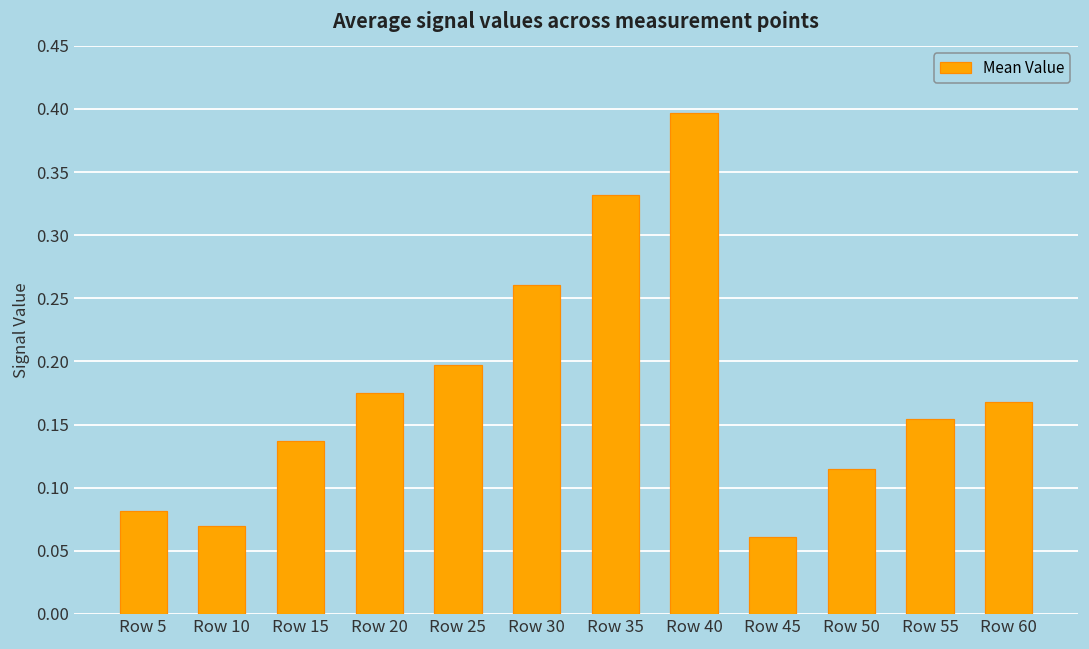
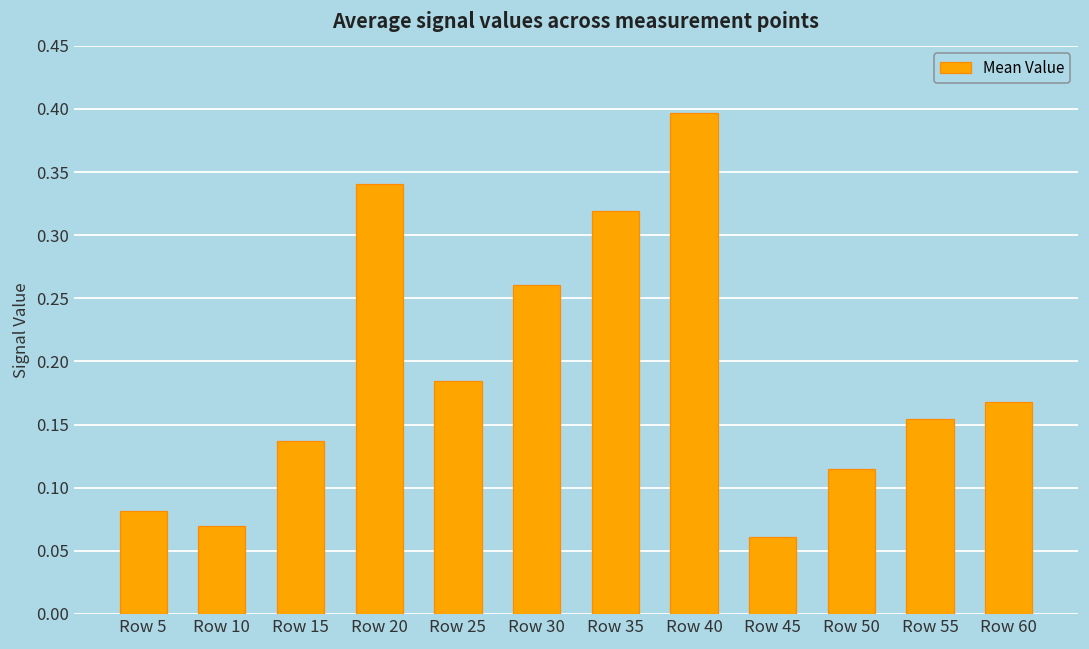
  {
    "Row 5": 0.082,
    "Row 10": 0.070,
    "Row 15": 0.137,
-   "Row 20": 0.175,
-   "Row 25": 0.197,
+   "Row 20": 0.340,
+   "Row 25": 0.185,
    "Row 30": 0.261,
-   "Row 35": 0.332,
+   "Row 35": 0.319,
    "Row 40": 0.397,
    "Row 45": 0.061,
    "Row 50": 0.115,
    "Row 55": 0.154,
    "Row 60": 0.168
  }
